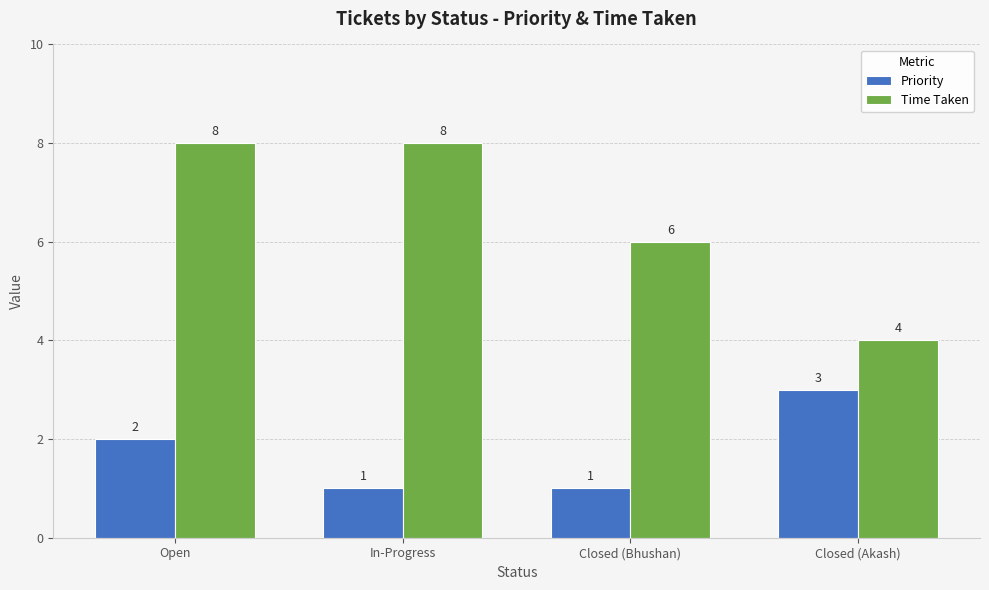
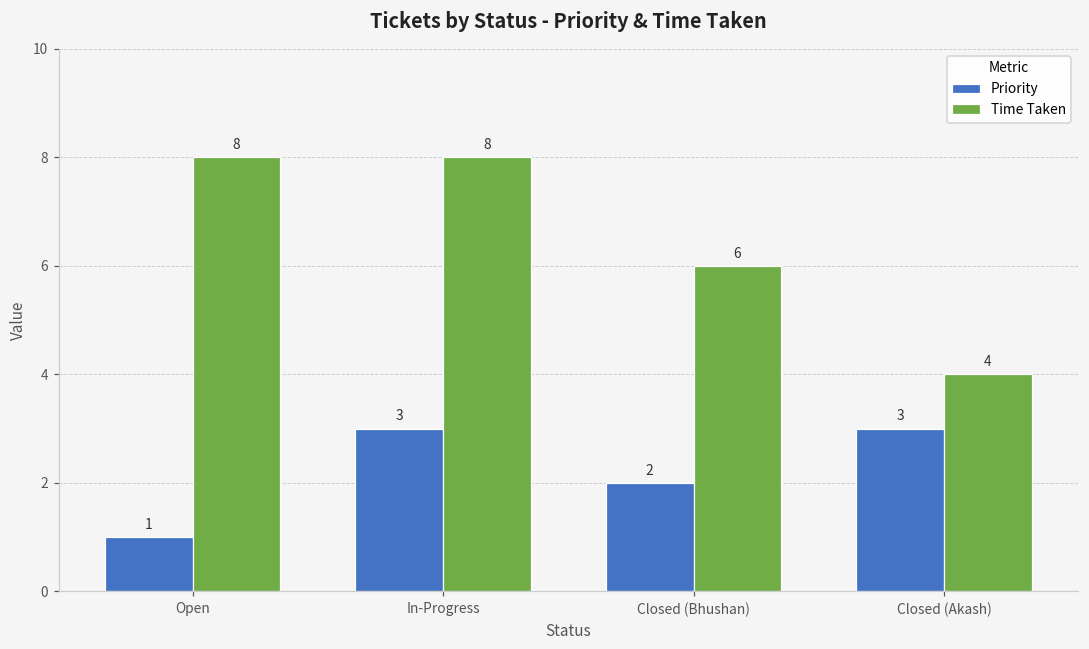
  {
    "Priority": {
-     "Open": 2,
-     "In-Progress": 1,
-     "Closed (Bhushan)": 1,
+     "Open": 1,
+     "In-Progress": 3,
+     "Closed (Bhushan)": 2,
      "Closed (Akash)": 3
    },
    "Time Taken": {
      "Open": 8,
      "In-Progress": 8,
      "Closed (Bhushan)": 6,
      "Closed (Akash)": 4
    }
  }
